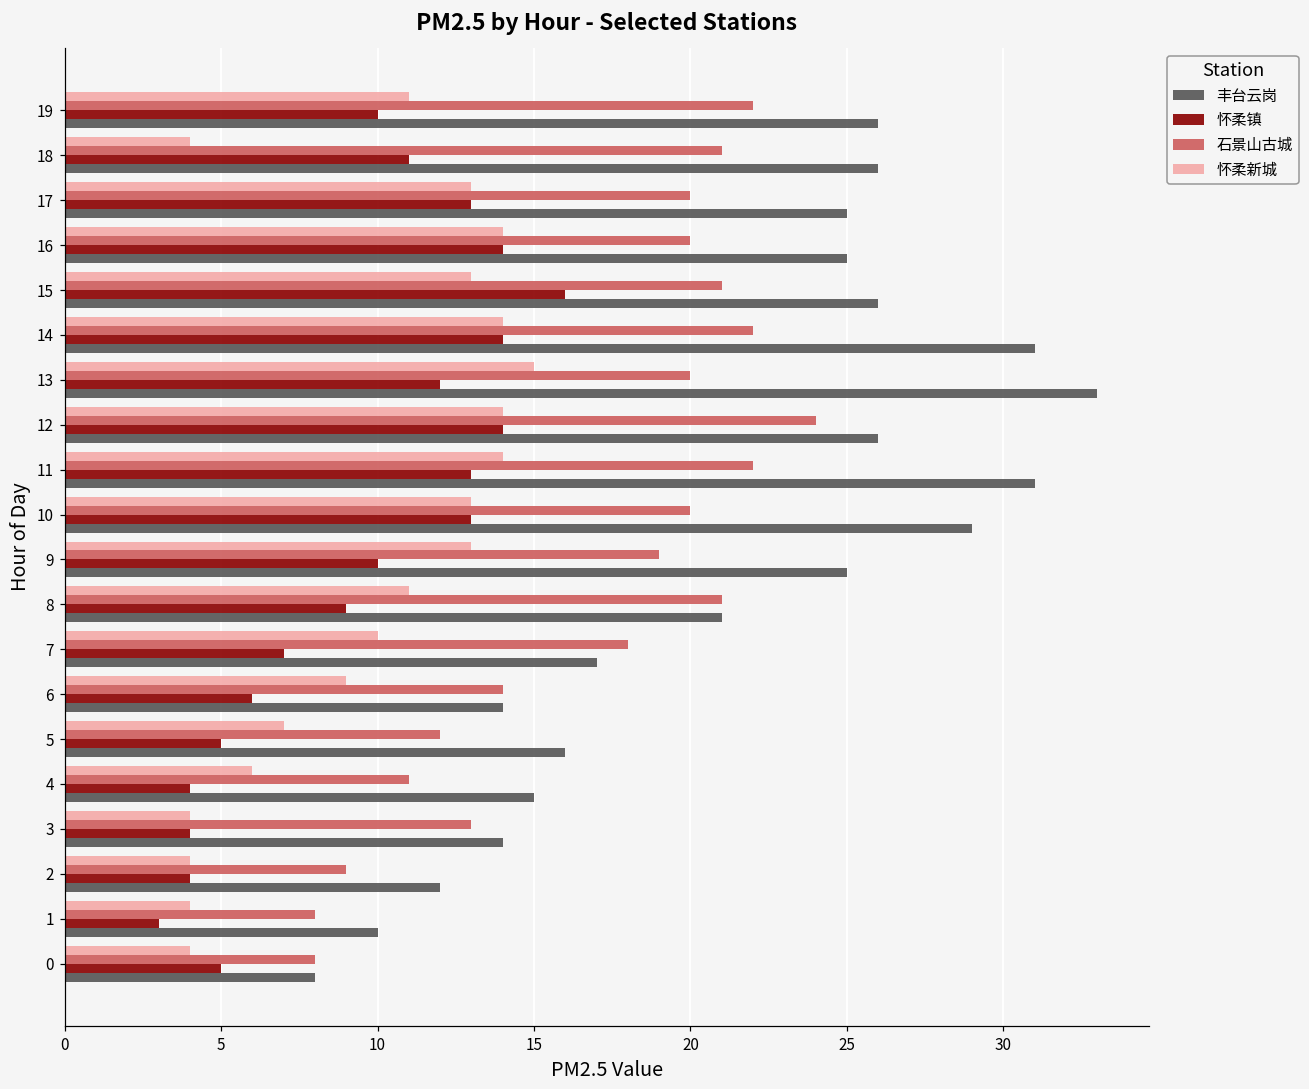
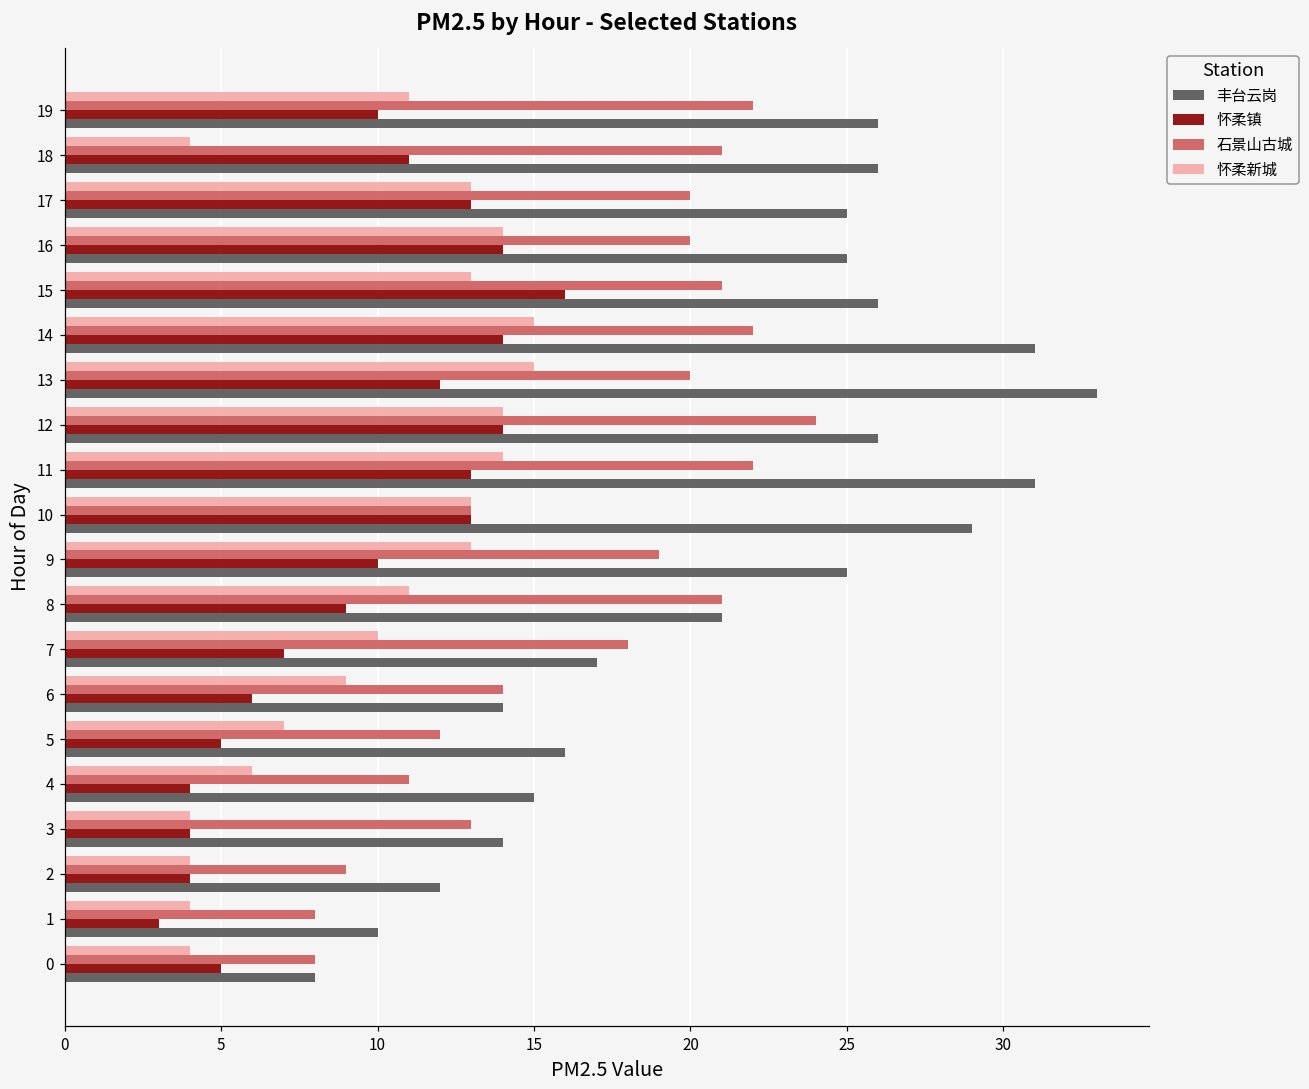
  {
    "丰台云岗": {
      "19": 26,
      "18": 26,
      "17": 25,
      "16": 25,
      "15": 26,
      "14": 31,
      "13": 33,
      "12": 26,
      "11": 31,
      "10": 29,
      "9": 25,
      "8": 21,
      "7": 17,
      "6": 14,
      "5": 16,
      "4": 15,
      "3": 14,
      "2": 12,
      "1": 10,
      "0": 8
    },
    "怀柔镇": {
      "19": 10,
      "18": 11,
      "17": 13,
      "16": 14,
      "15": 16,
      "14": 14,
      "13": 12,
      "12": 14,
      "11": 13,
      "10": 13,
      "9": 10,
      "8": 9,
      "7": 7,
      "6": 6,
      "5": 5,
      "4": 4,
      "3": 4,
      "2": 4,
      "1": 3,
      "0": 5
    },
    "石景山古城": {
      "19": 22,
      "18": 21,
      "17": 20,
      "16": 20,
      "15": 21,
      "14": 22,
      "13": 20,
      "12": 24,
      "11": 22,
-     "10": 20,
+     "10": 13,
      "9": 19,
      "8": 21,
      "7": 18,
      "6": 14,
      "5": 12,
      "4": 11,
      "3": 13,
      "2": 9,
      "1": 8,
      "0": 8
    },
    "怀柔新城": {
      "19": 11,
      "18": 4,
      "17": 13,
      "16": 14,
      "15": 13,
-     "14": 14,
+     "14": 15,
      "13": 15,
      "12": 14,
      "11": 14,
      "10": 13,
      "9": 13,
      "8": 11,
      "7": 10,
      "6": 9,
      "5": 7,
      "4": 6,
      "3": 4,
      "2": 4,
      "1": 4,
      "0": 4
    }
  }
